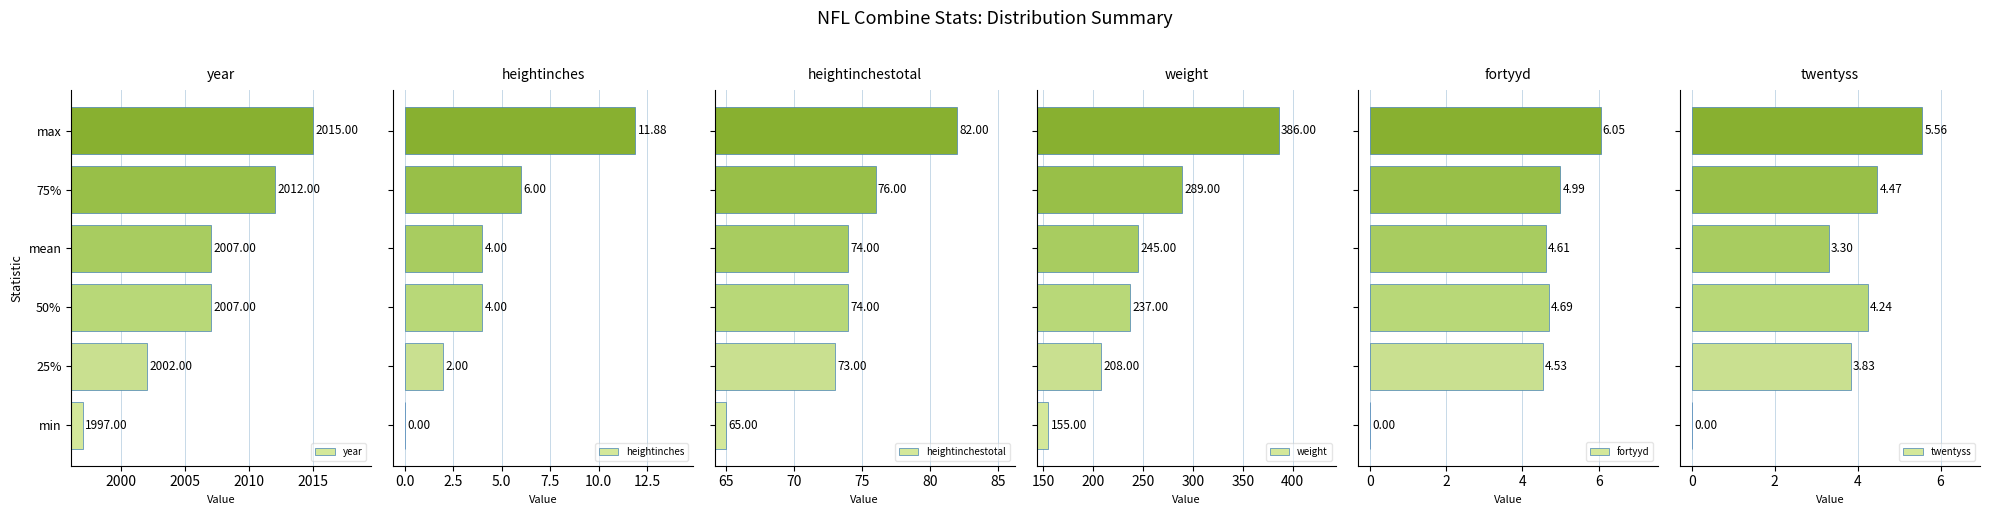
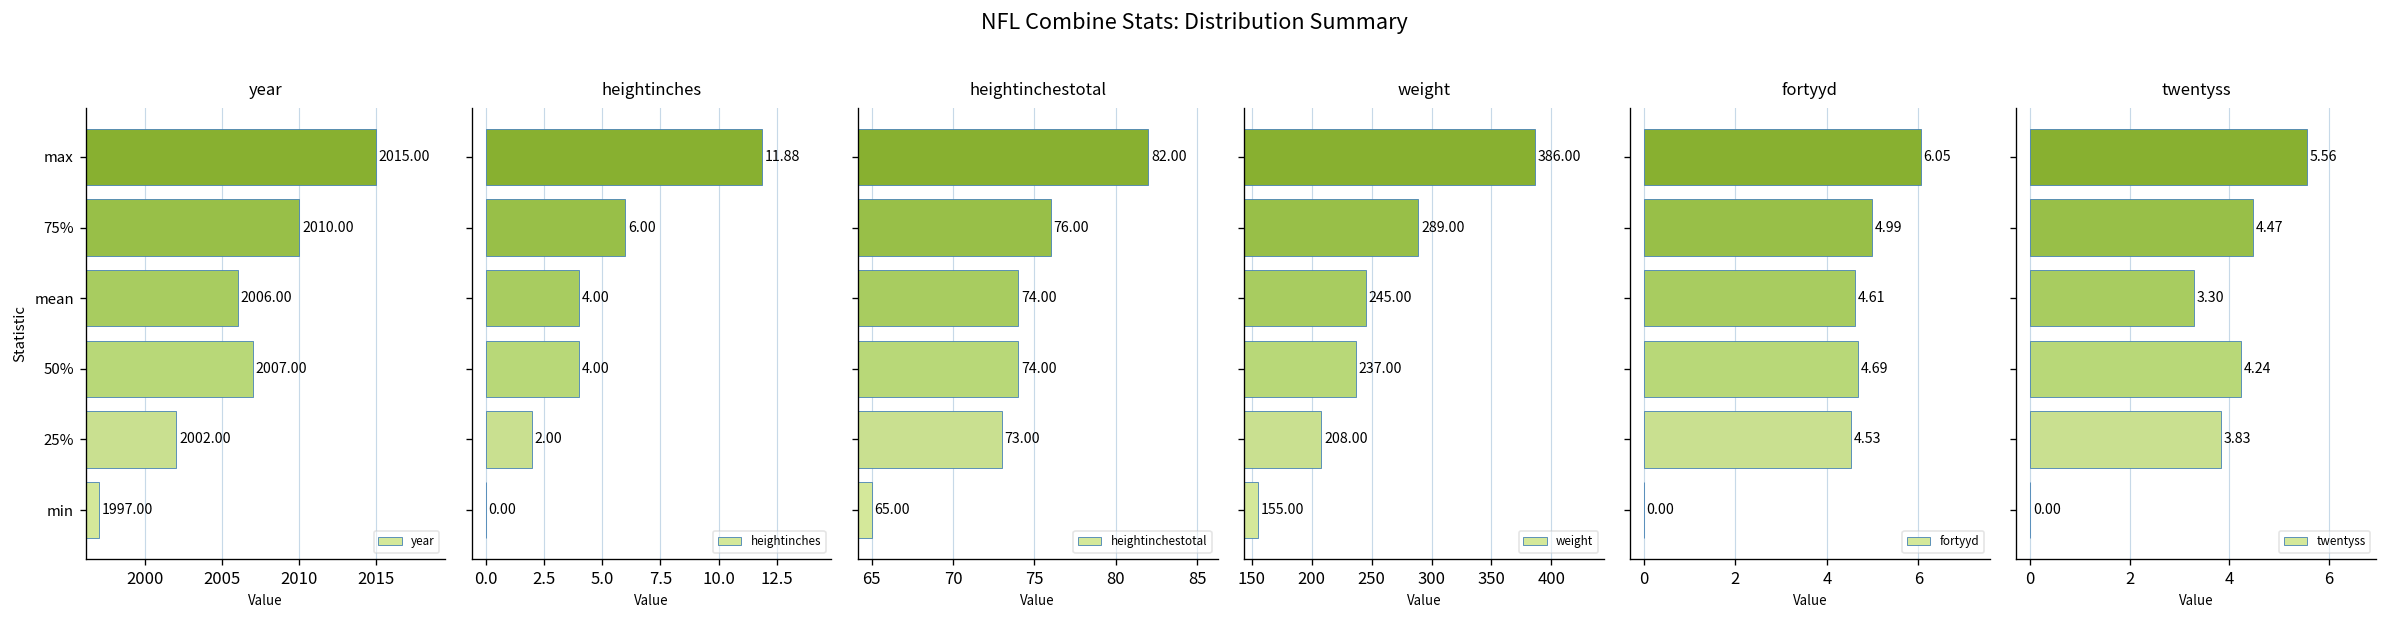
  {
    "year": {
      "max": 2015.00,
-     "75%": 2012.00,
-     "mean": 2007.00,
+     "75%": 2010.00,
+     "mean": 2006.00,
      "50%": 2007.00,
      "25%": 2002.00,
      "min": 1997.00
    }
  }
